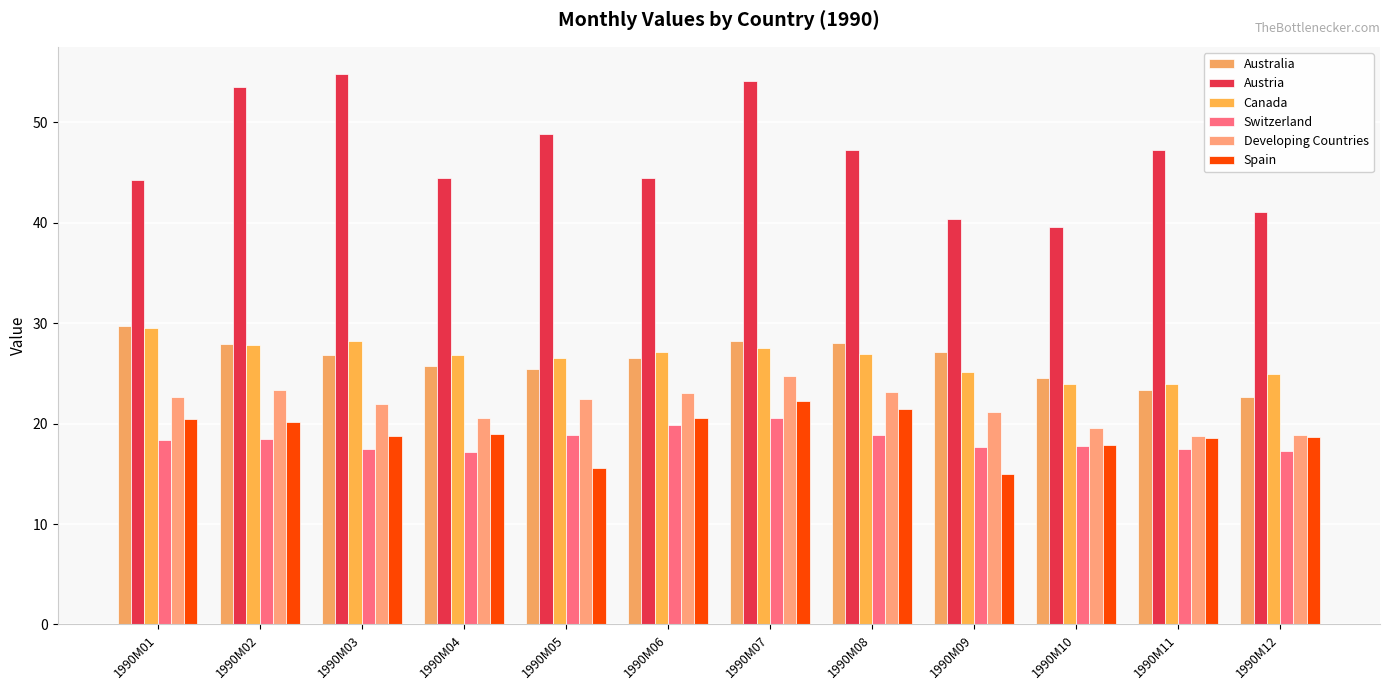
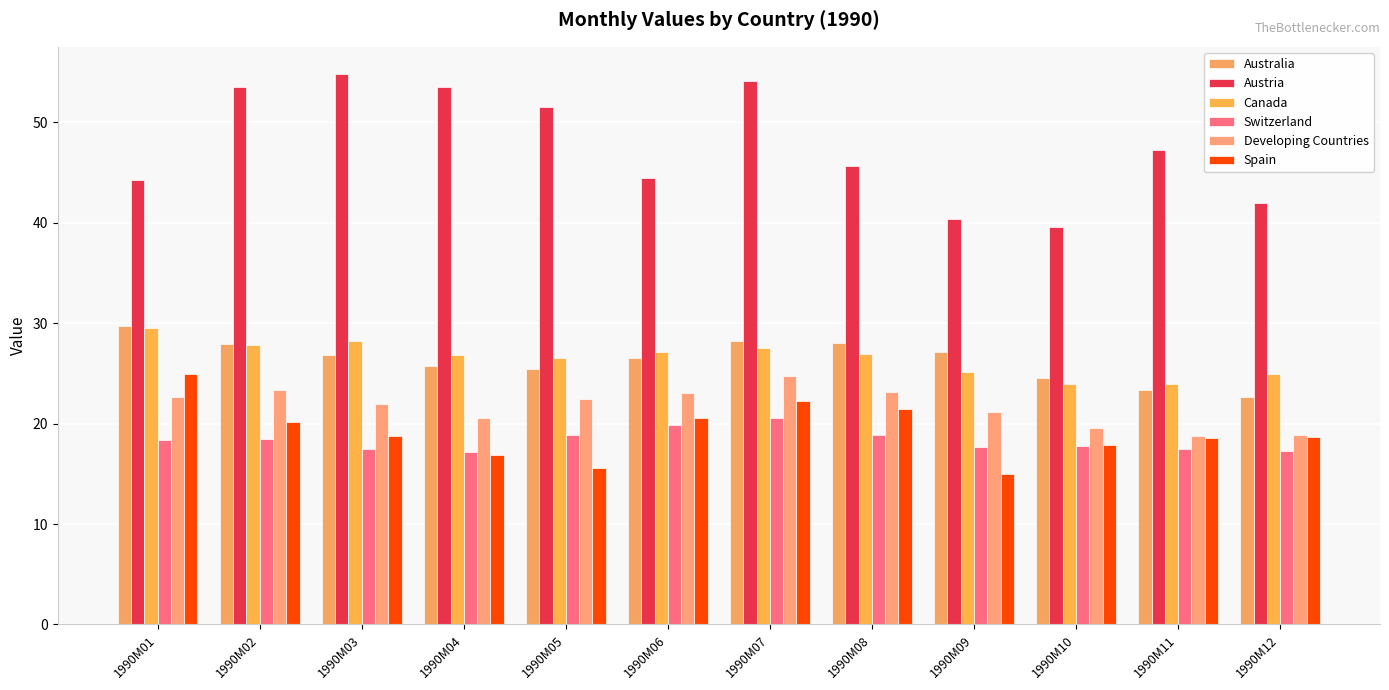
  {
    "Austria": {
      "1990M01": 44.3,
      "1990M02": 53.6,
      "1990M03": 54.8,
-     "1990M04": 44.5,
-     "1990M05": 48.9,
+     "1990M04": 53.6,
+     "1990M05": 51.5,
      "1990M06": 44.5,
      "1990M07": 54.1,
-     "1990M08": 47.3,
+     "1990M08": 45.7,
      "1990M09": 40.4,
      "1990M10": 39.6,
      "1990M11": 47.2,
-     "1990M12": 41.0
+     "1990M12": 42.0
    },
    "Spain": {
-     "1990M01": 20.4,
+     "1990M01": 24.9,
      "1990M02": 20.1,
      "1990M03": 18.7,
-     "1990M04": 18.9,
+     "1990M04": 16.9,
      "1990M05": 15.6,
      "1990M06": 20.6,
      "1990M07": 22.2,
      "1990M08": 21.4,
      "1990M09": 15.0,
      "1990M10": 17.9,
      "1990M11": 18.6,
      "1990M12": 18.7
    }
  }
